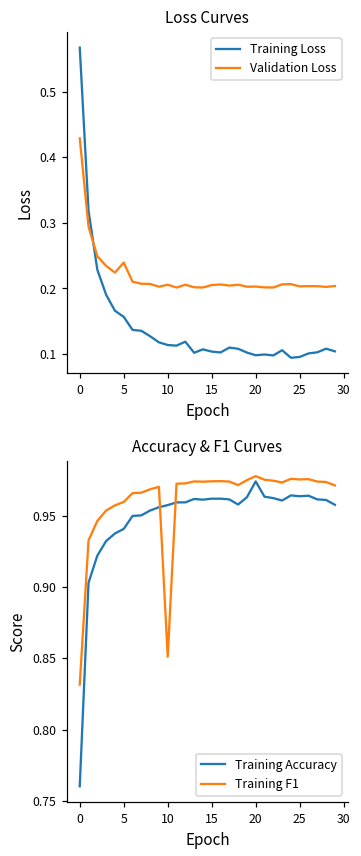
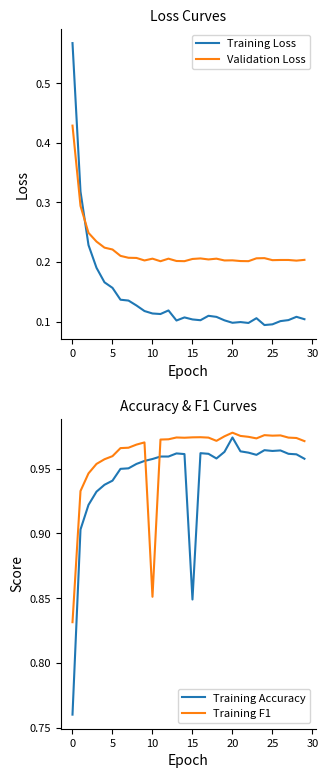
  {
    "Loss Curves": {
      "Training Loss": {
        "0": 0.57,
        "5": 0.16,
        "10": 0.11,
        "15": 0.10,
        "20": 0.10,
        "25": 0.10
      },
      "Validation Loss": {
        "0": 0.43,
-       "5": 0.24,
+       "5": 0.22,
        "10": 0.21,
        "15": 0.21,
        "20": 0.20,
        "25": 0.20
      }
    },
    "Accuracy & F1 Curves": {
      "Training Accuracy": {
        "0": 0.760,
        "5": 0.941,
        "10": 0.957,
-       "15": 0.962,
+       "15": 0.849,
        "20": 0.974,
        "25": 0.964
      },
      "Training F1": {
        "0": 0.832,
        "5": 0.960,
        "10": 0.851,
        "15": 0.974,
        "20": 0.978,
        "25": 0.975
      }
    }
  }
